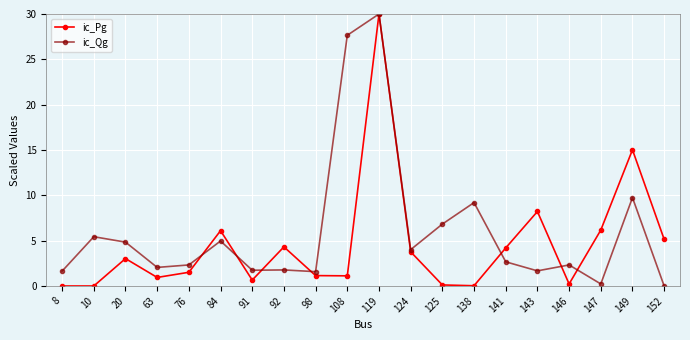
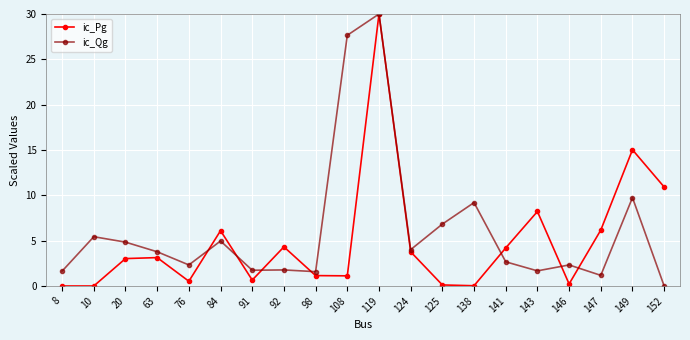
  {
    "ic_Pg": {
      "8": 0,
      "10": 0,
      "20": 3,
-     "63": 1,
-     "76": 2,
+     "63": 3,
+     "76": 1,
      "84": 6,
      "91": 1,
      "92": 4,
      "98": 1,
      "108": 1,
      "125": 0,
      "138": 0,
      "141": 4,
      "143": 8,
      "146": 0,
      "147": 6,
      "149": 15,
-     "152": 5
+     "152": 11
    },
    "ic_Qg": {
      "8": 2,
      "10": 5,
      "20": 5,
-     "63": 2,
+     "63": 4,
      "76": 2,
      "84": 5,
      "91": 2,
      "92": 2,
      "98": 2,
      "108": 28,
      "125": 7,
      "138": 9,
      "141": 3,
      "143": 2,
      "146": 2,
-     "147": 0,
+     "147": 1,
      "149": 10,
      "152": 0
    }
  }
